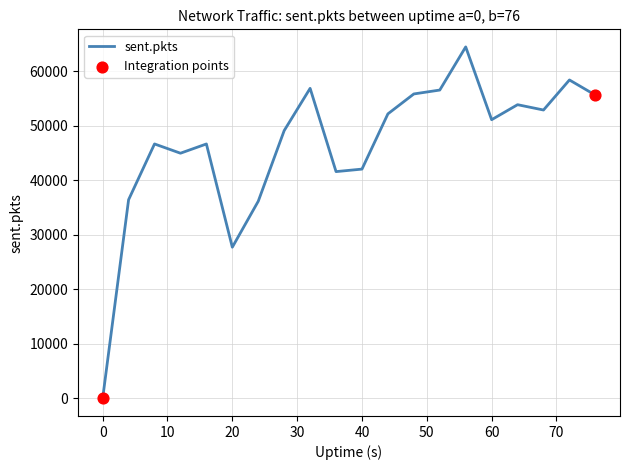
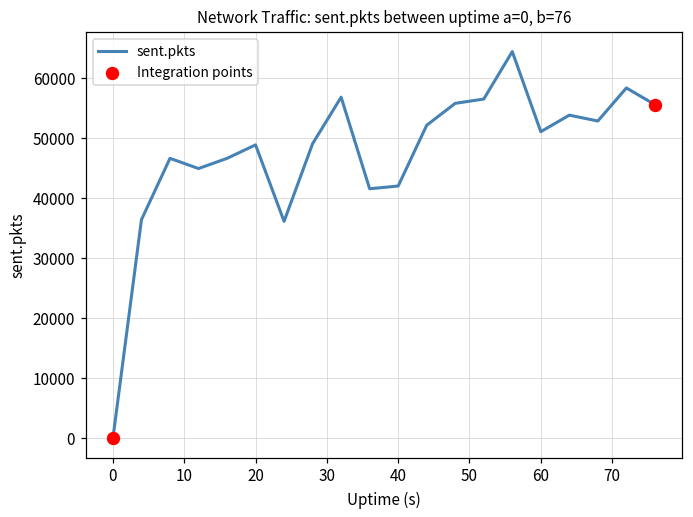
  {
    "sent.pkts": {
-     "20": 28000,
+     "20": 49000,
      "40": 42000,
      "60": 51000
    }
  }
